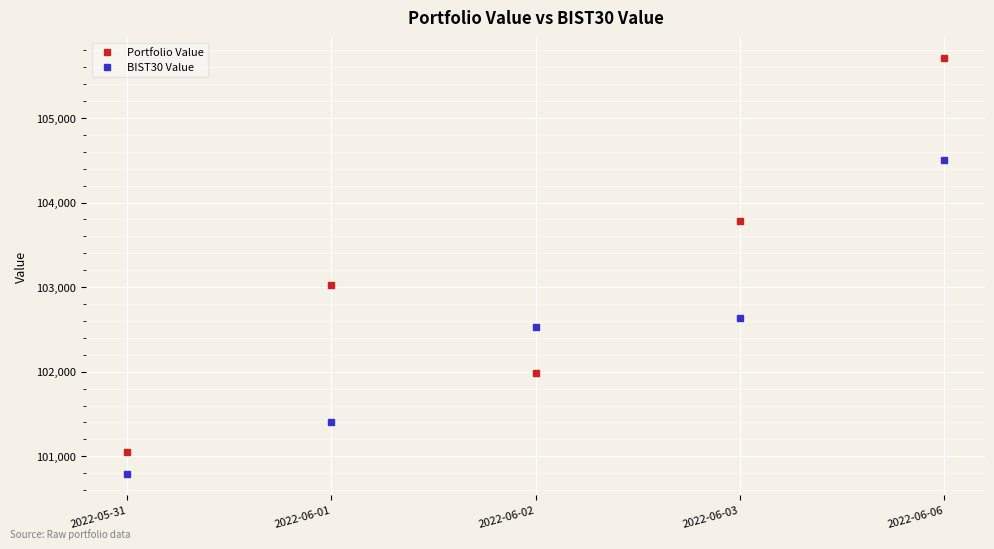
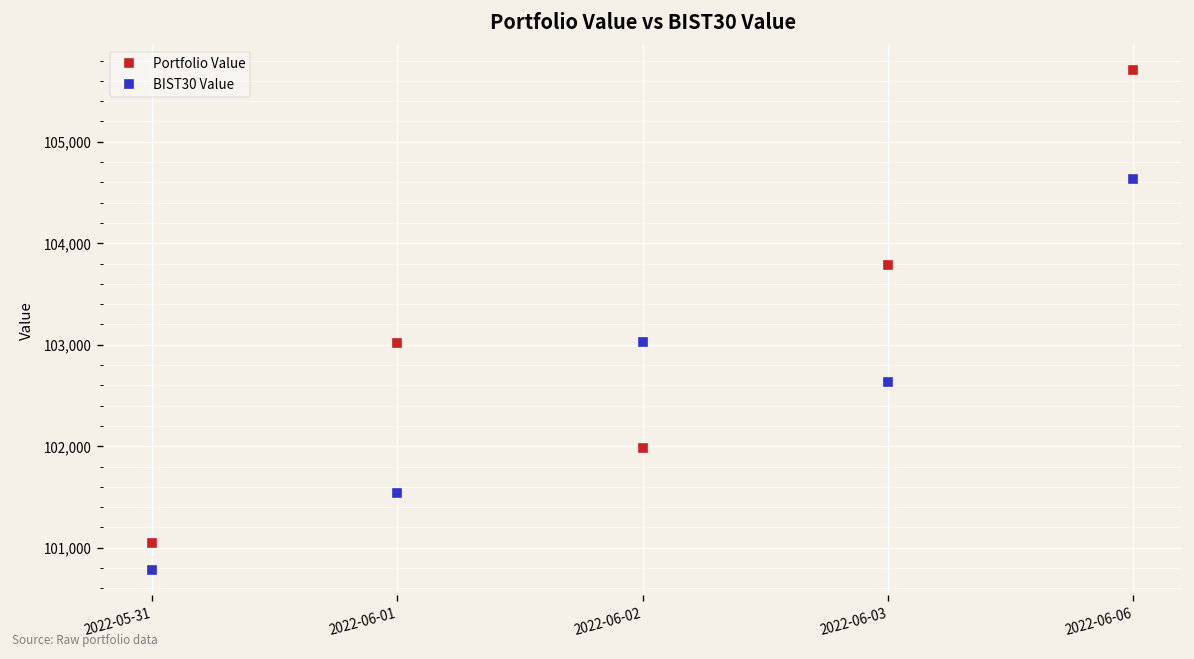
  {
    "Portfolio Value": {
      "2022-05-31": "101,000",
      "2022-06-01": "103,000",
      "2022-06-02": "102,000",
      "2022-06-03": "103,800",
      "2022-06-06": "105,700"
    },
    "BIST30 Value": {
      "2022-05-31": "100,800",
-     "2022-06-01": "101,400",
-     "2022-06-02": "102,500",
+     "2022-06-01": "101,500",
+     "2022-06-02": "103,000",
      "2022-06-03": "102,600",
-     "2022-06-06": "104,500"
+     "2022-06-06": "104,600"
    }
  }
